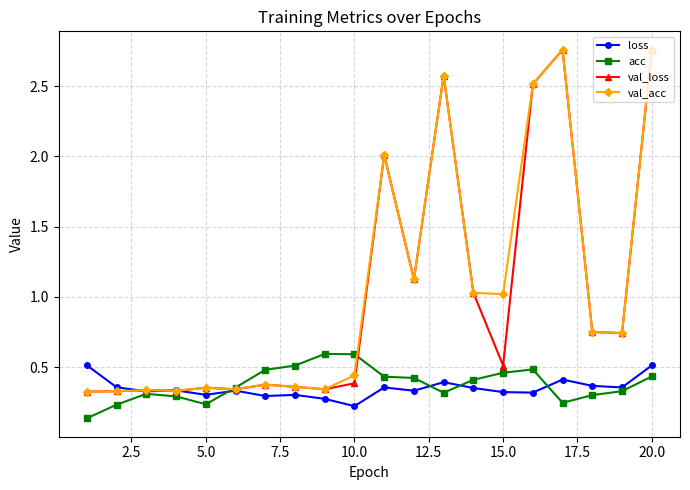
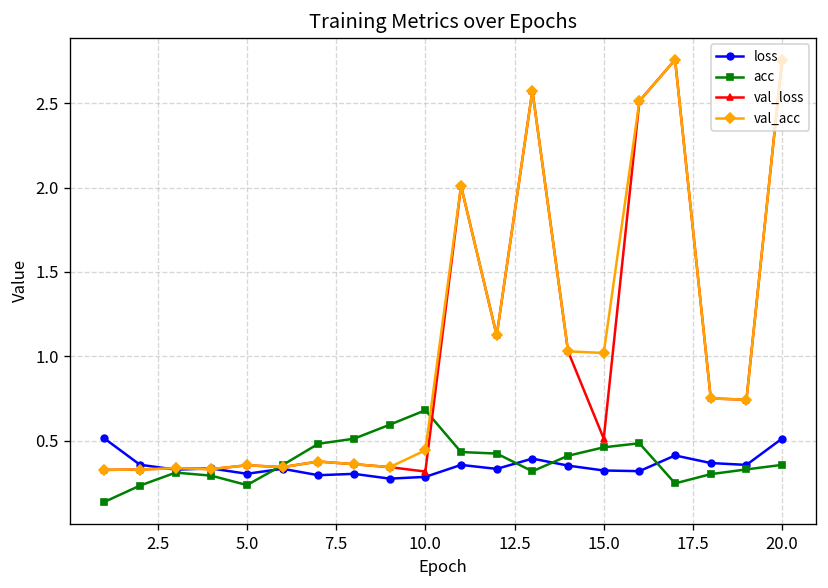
  {
    "loss": {
      "5.0": 0.30,
-     "10.0": 0.22,
+     "10.0": 0.28,
      "15.0": 0.32,
      "20.0": 0.51
    },
    "acc": {
      "5.0": 0.24,
-     "10.0": 0.59,
+     "10.0": 0.68,
      "15.0": 0.46,
-     "20.0": 0.43
+     "20.0": 0.36
    },
    "val_loss": {
-     "10.0": 0.39,
+     "10.0": 0.32,
      "15.0": 0.51
    },
    "val_acc": {
      "10.0": 0.44,
      "15.0": 1.02
    }
  }
